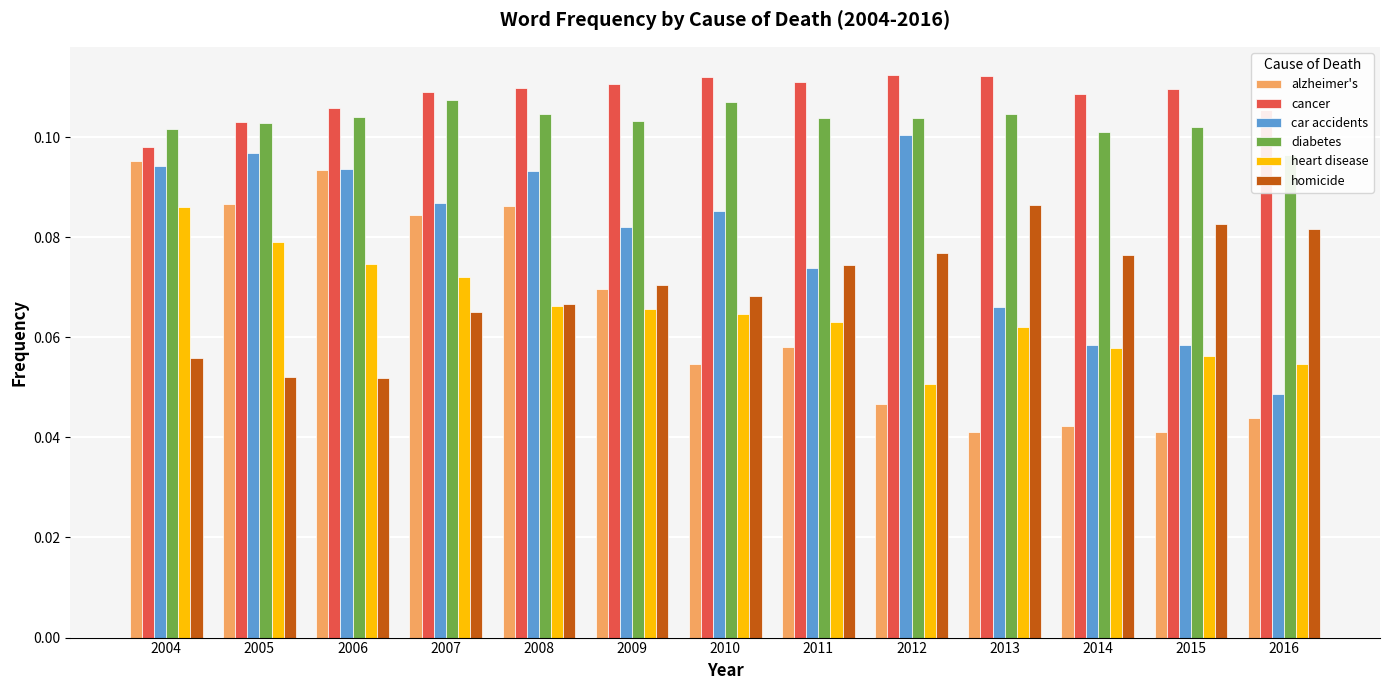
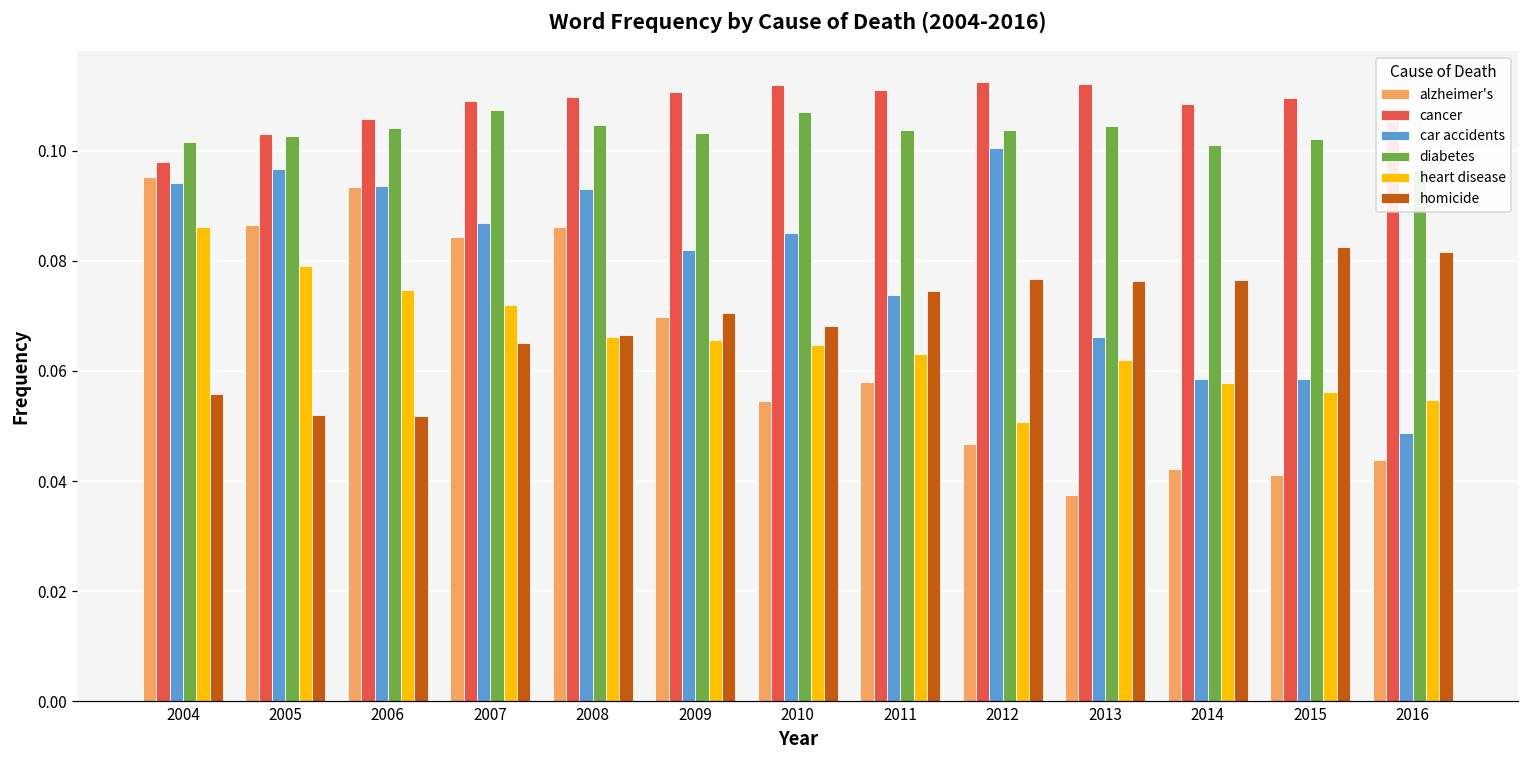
  {
    "alzheimer's": {
      "2004": 0.095,
      "2005": 0.087,
      "2006": 0.093,
      "2007": 0.084,
      "2008": 0.086,
      "2009": 0.070,
      "2010": 0.055,
      "2011": 0.058,
      "2012": 0.047,
-     "2013": 0.041,
+     "2013": 0.038,
      "2014": 0.042,
      "2015": 0.041,
      "2016": 0.044
    },
    "cancer": {
      "2004": 0.098,
      "2005": 0.103,
      "2006": 0.106,
      "2007": 0.109,
      "2008": 0.110,
      "2009": 0.111,
      "2010": 0.112,
      "2011": 0.111,
      "2012": 0.112,
      "2013": 0.112,
      "2014": 0.109,
      "2015": 0.110
    },
    "car accidents": {
      "2004": 0.094,
      "2005": 0.097,
      "2006": 0.094,
      "2007": 0.087,
      "2008": 0.093,
      "2009": 0.082,
      "2010": 0.085,
      "2011": 0.074,
      "2012": 0.100,
      "2013": 0.066,
      "2014": 0.059,
      "2015": 0.059,
      "2016": 0.049
    },
    "diabetes": {
      "2004": 0.102,
      "2005": 0.103,
      "2006": 0.104,
      "2007": 0.107,
      "2008": 0.105,
      "2009": 0.103,
      "2010": 0.107,
      "2011": 0.104,
      "2012": 0.104,
      "2013": 0.105,
      "2014": 0.101,
      "2015": 0.102
    },
    "heart disease": {
      "2004": 0.086,
      "2005": 0.079,
      "2006": 0.075,
      "2007": 0.072,
      "2008": 0.066,
      "2009": 0.066,
      "2010": 0.065,
      "2011": 0.063,
      "2012": 0.051,
      "2013": 0.062,
      "2014": 0.058,
      "2015": 0.056,
      "2016": 0.055
    },
    "homicide": {
      "2004": 0.056,
      "2005": 0.052,
      "2006": 0.052,
      "2007": 0.065,
      "2008": 0.067,
      "2009": 0.070,
      "2010": 0.068,
      "2011": 0.075,
      "2012": 0.077,
-     "2013": 0.086,
+     "2013": 0.076,
      "2014": 0.076,
      "2015": 0.083,
      "2016": 0.082
    }
  }
